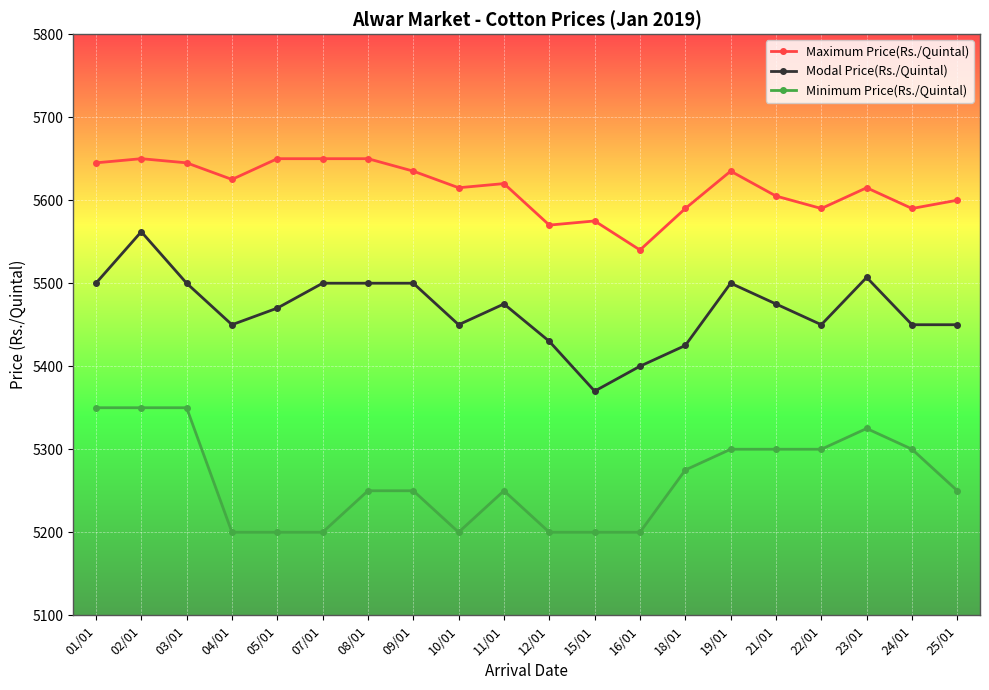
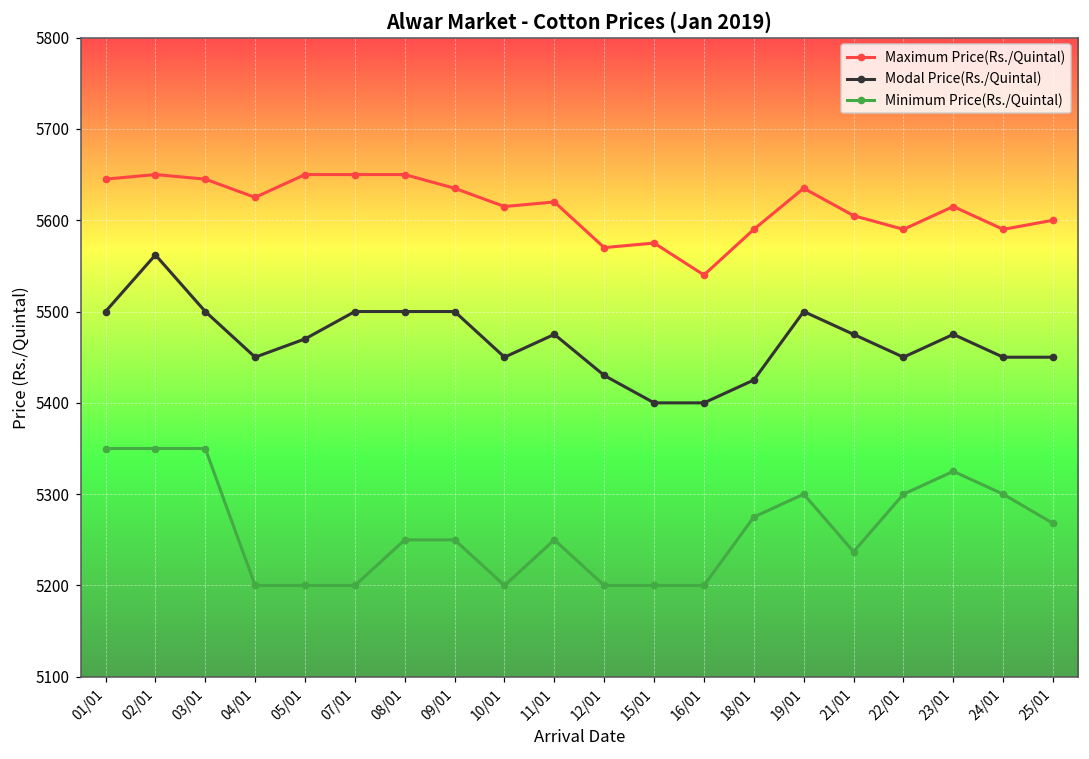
  {
    "Maximum Price(Rs./Quintal)": {
      "01/01": 5650,
      "02/01": 5650,
      "03/01": 5650,
      "04/01": 5630,
      "05/01": 5650,
      "07/01": 5650,
      "08/01": 5650,
      "09/01": 5640,
      "10/01": 5620,
      "11/01": 5620,
      "12/01": 5570,
      "15/01": 5580,
      "16/01": 5540,
      "18/01": 5590,
      "19/01": 5640,
      "21/01": 5610,
      "22/01": 5590,
      "23/01": 5620,
      "24/01": 5590,
      "25/01": 5600
    },
    "Modal Price(Rs./Quintal)": {
      "01/01": 5500,
      "02/01": 5560,
      "03/01": 5500,
      "04/01": 5450,
      "05/01": 5470,
      "07/01": 5500,
      "08/01": 5500,
      "09/01": 5500,
      "10/01": 5450,
      "11/01": 5480,
      "12/01": 5430,
-     "15/01": 5370,
+     "15/01": 5400,
      "16/01": 5400,
      "18/01": 5430,
      "19/01": 5500,
      "21/01": 5480,
      "22/01": 5450,
-     "23/01": 5510,
+     "23/01": 5480,
      "24/01": 5450,
      "25/01": 5450
    },
    "Minimum Price(Rs./Quintal)": {
      "01/01": 5350,
      "02/01": 5350,
      "03/01": 5350,
      "04/01": 5200,
      "05/01": 5200,
      "07/01": 5200,
      "08/01": 5250,
      "09/01": 5250,
      "10/01": 5200,
      "11/01": 5250,
      "12/01": 5200,
      "15/01": 5200,
      "16/01": 5200,
      "18/01": 5280,
      "19/01": 5300,
-     "21/01": 5300,
+     "21/01": 5240,
      "22/01": 5300,
      "23/01": 5330,
      "24/01": 5300,
-     "25/01": 5250
+     "25/01": 5270
    }
  }
